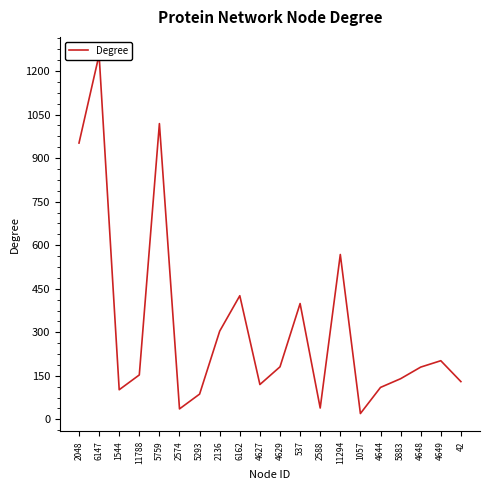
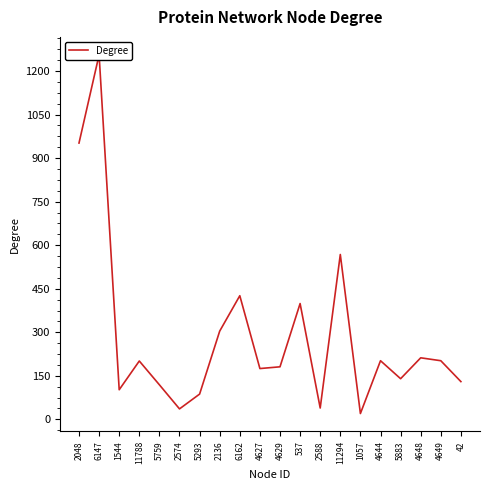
  {
    "2048": 950,
    "1544": 100,
-   "11788": 150,
-   "5759": 1020,
+   "11788": 200,
+   "5759": 120,
    "2574": 40,
    "5293": 90,
    "2136": 300,
    "6162": 430,
-   "4627": 120,
+   "4627": 180,
    "4629": 180,
    "537": 400,
    "2588": 40,
    "11294": 570,
    "1057": 20,
-   "4644": 110,
+   "4644": 200,
    "5883": 140,
-   "4648": 180,
+   "4648": 210,
    "4649": 200,
    "42": 130
  }
